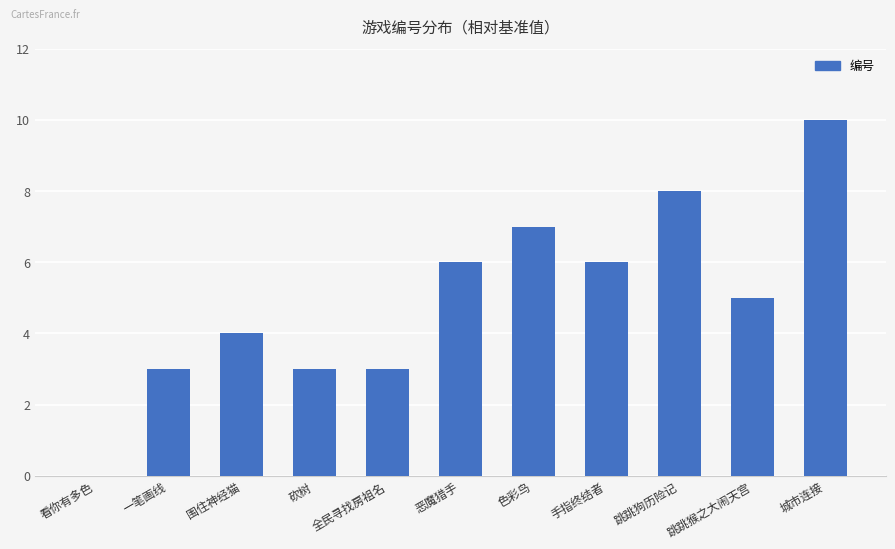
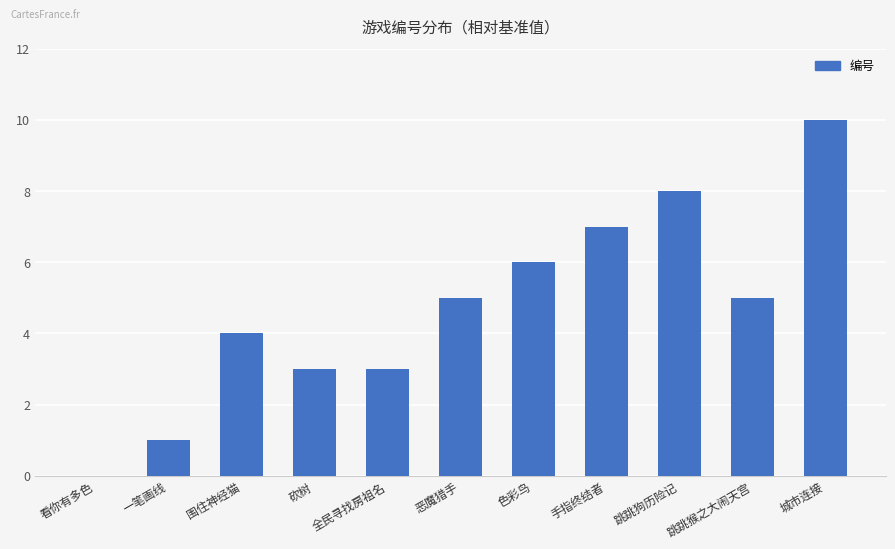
  {
    "看你有多色": 0.0,
-   "一笔画线": 3.0,
+   "一笔画线": 1.0,
    "围住神经猫": 4.0,
    "砍树": 3.0,
    "全民寻找房祖名": 3.0,
-   "恶魔猎手": 6.0,
-   "色彩鸟": 7.0,
-   "手指终结者": 6.0,
+   "恶魔猎手": 5.0,
+   "色彩鸟": 6.0,
+   "手指终结者": 7.0,
    "跳跳狗历险记": 8.0,
    "跳跳猴之大闹天宫": 5.0,
    "城市连接": 10.0
  }
